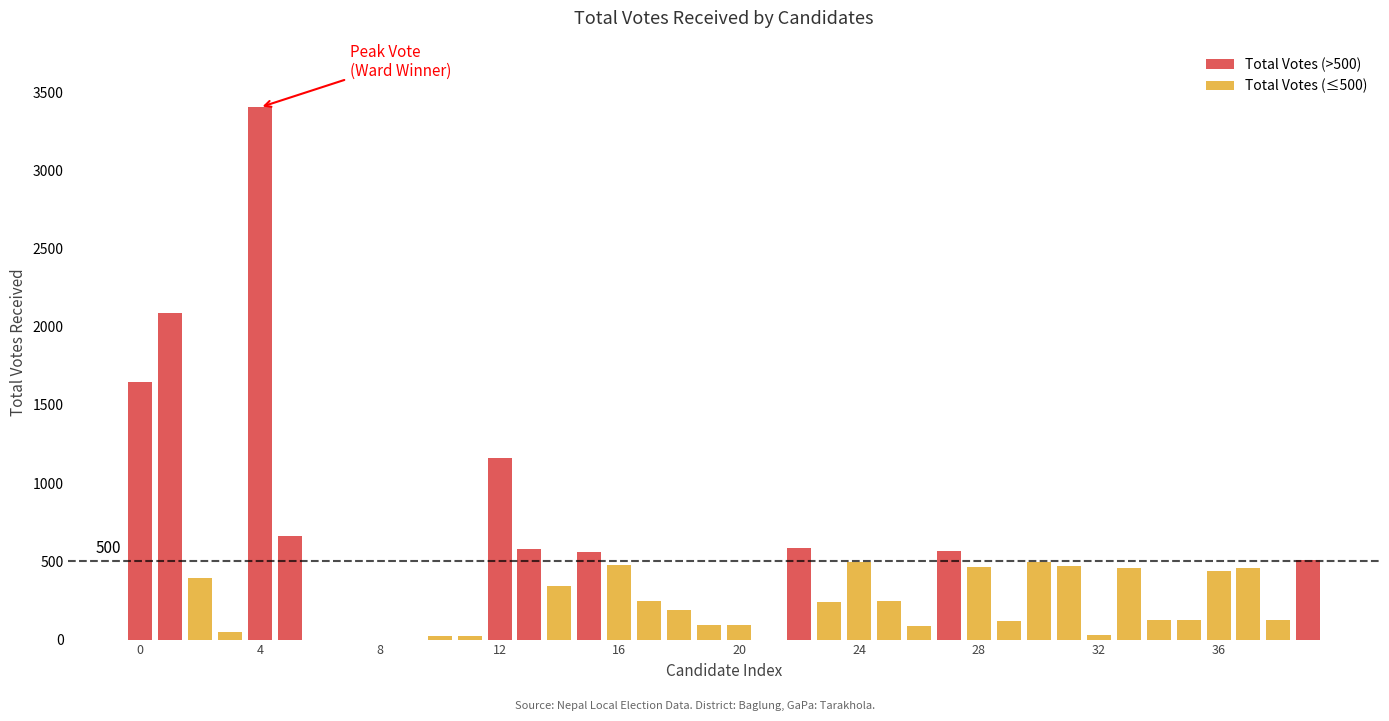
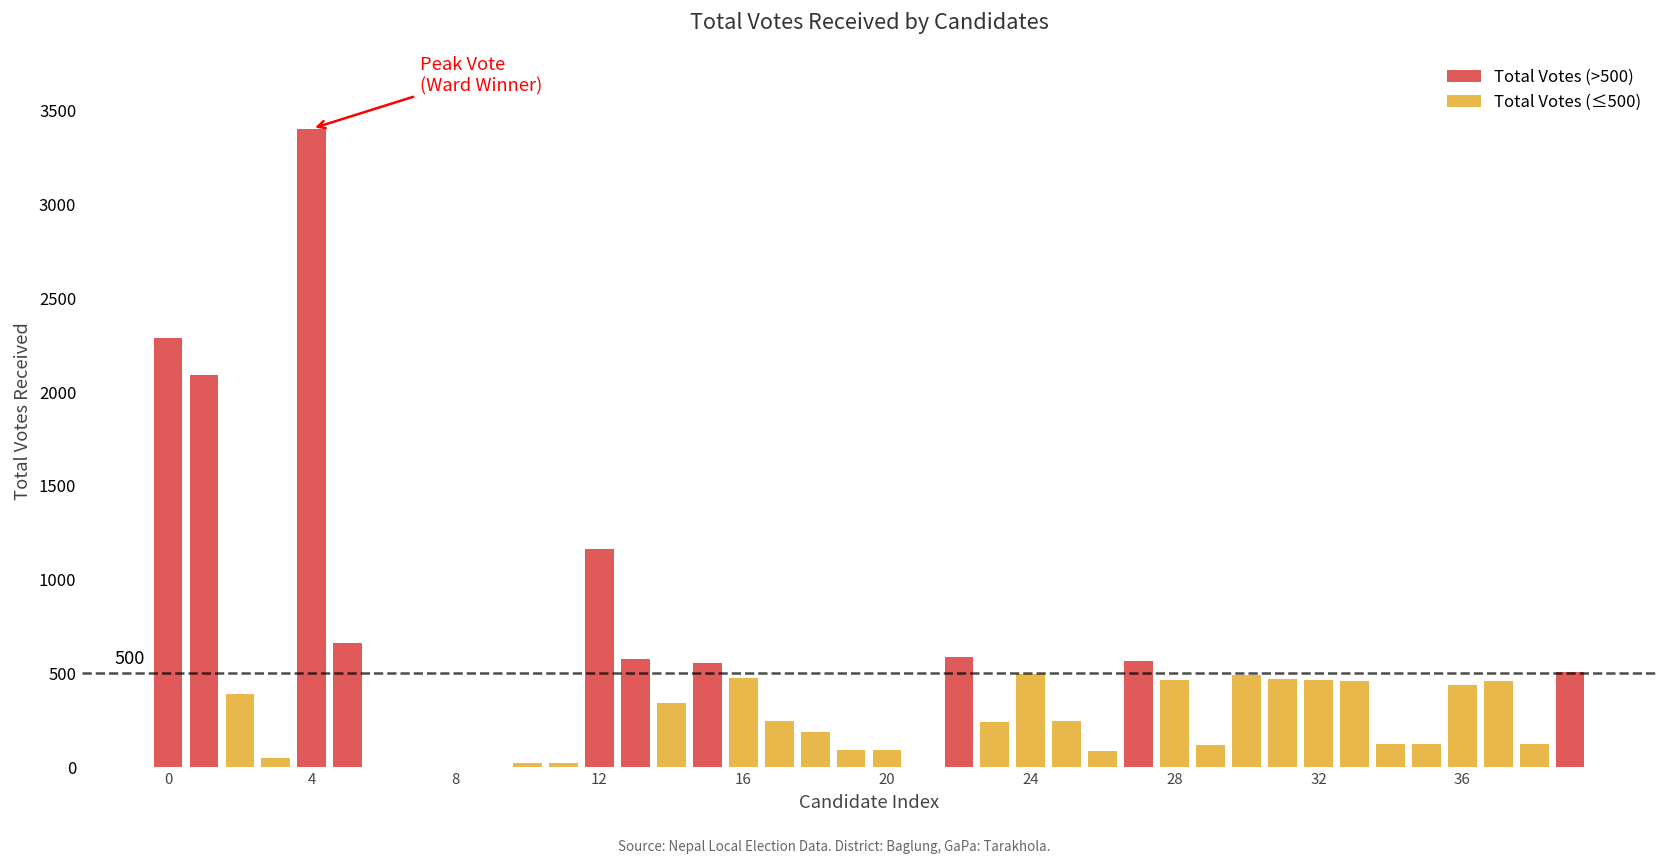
  {
-   "0": 1650,
+   "0": 2290,
    "4": 3400,
    "8": 0,
    "12": 1160,
    "16": 470,
    "20": 90,
    "24": 500,
    "28": 470,
-   "32": 30,
+   "32": 460,
    "36": 440
  }
